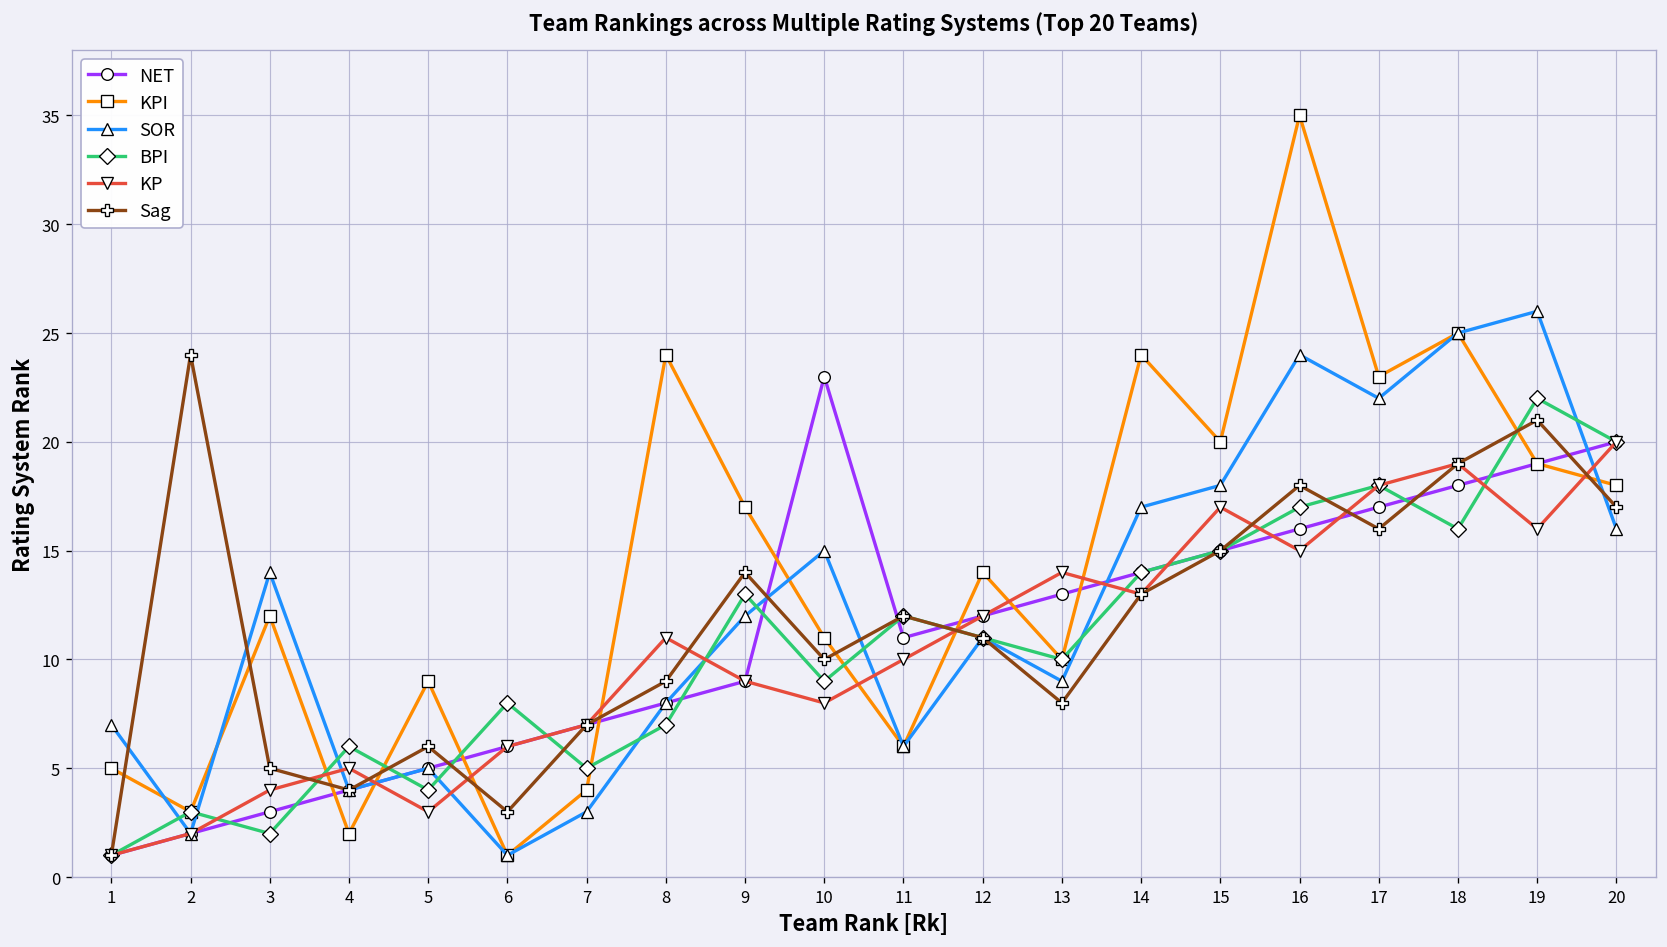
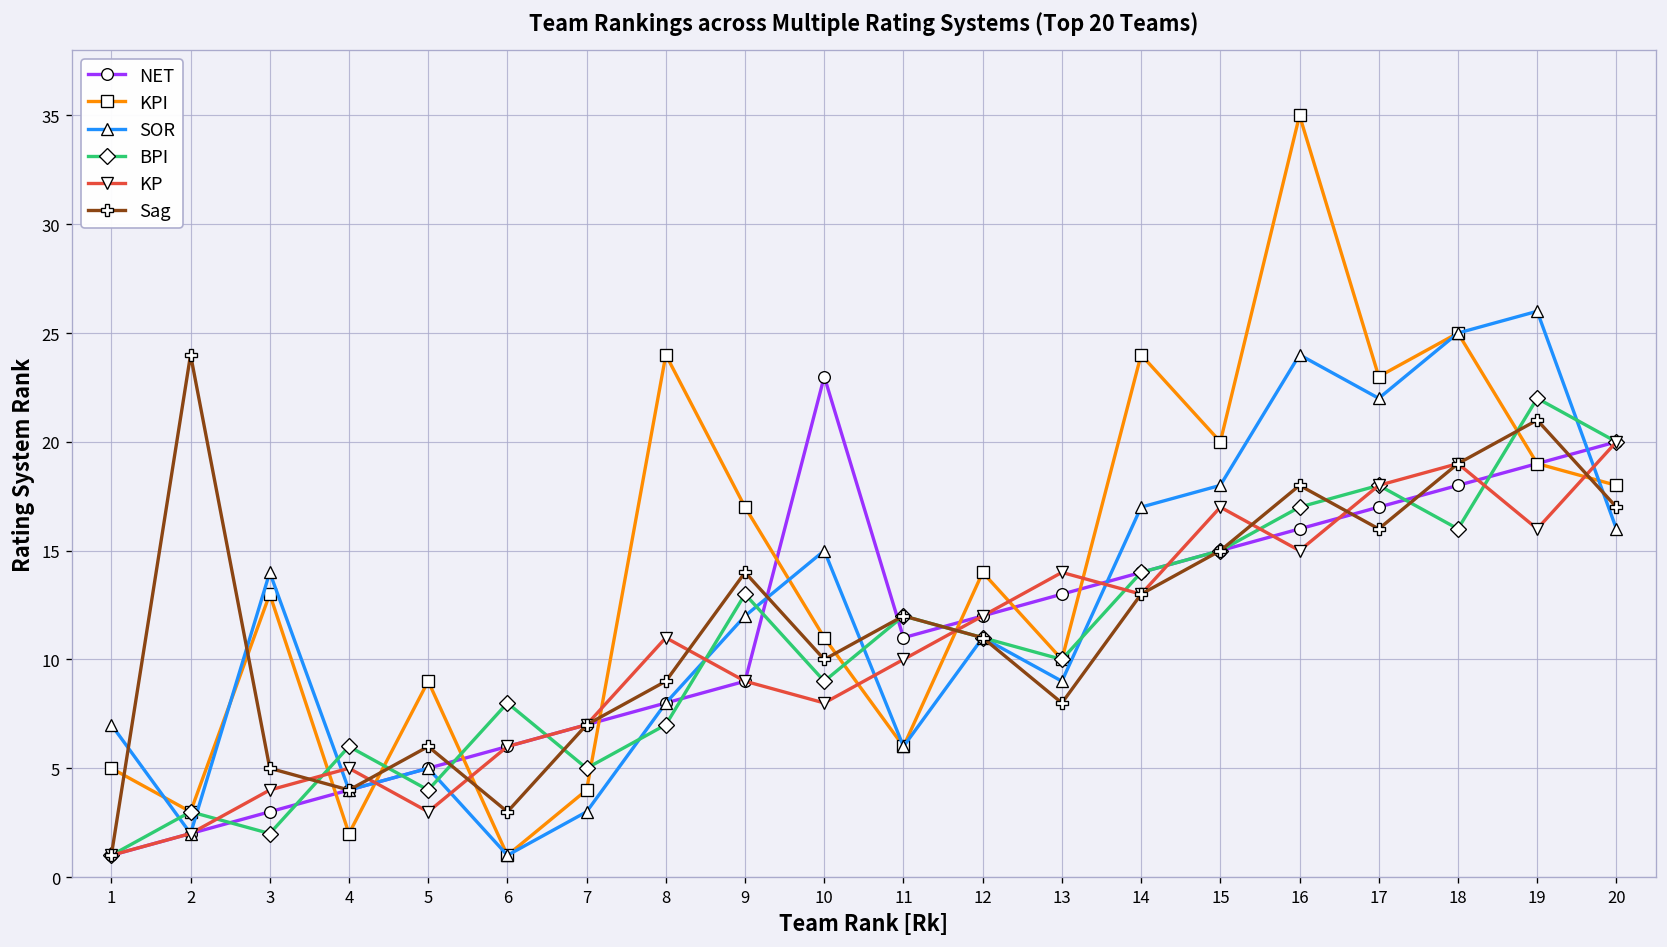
  {
    "NET": {
      "3": 3,
      "10": 23,
      "11": 11,
      "13": 13,
      "16": 16,
      "17": 17,
      "18": 18
    },
    "KPI": {
      "1": 5,
-     "3": 12,
+     "3": 13,
      "4": 2,
      "5": 9,
      "7": 4,
      "8": 24,
      "9": 17,
      "10": 11,
      "12": 14,
      "14": 24,
      "15": 20,
      "16": 35,
      "17": 23,
      "20": 18
    },
    "SOR": {
      "1": 7,
      "3": 14,
      "7": 3,
      "9": 12,
      "10": 15,
      "13": 9,
      "14": 17,
      "15": 18,
      "16": 24,
      "17": 22,
      "19": 26,
      "20": 16
    },
    "BPI": {
      "3": 2,
      "4": 6,
      "5": 4,
      "6": 8,
      "7": 5,
      "8": 7,
      "9": 13,
      "10": 9,
      "16": 17,
      "18": 16,
      "19": 22
    },
    "KP": {
      "3": 4,
      "4": 5,
      "5": 3,
      "8": 11,
      "10": 8,
      "11": 10,
      "13": 14,
      "15": 17,
      "16": 15,
      "19": 16
    },
    "Sag": {
      "2": 24,
      "3": 5,
      "5": 6,
      "6": 3,
      "8": 9,
      "9": 14,
      "10": 10,
      "13": 8,
      "16": 18,
      "17": 16,
      "19": 21,
      "20": 17
    }
  }
